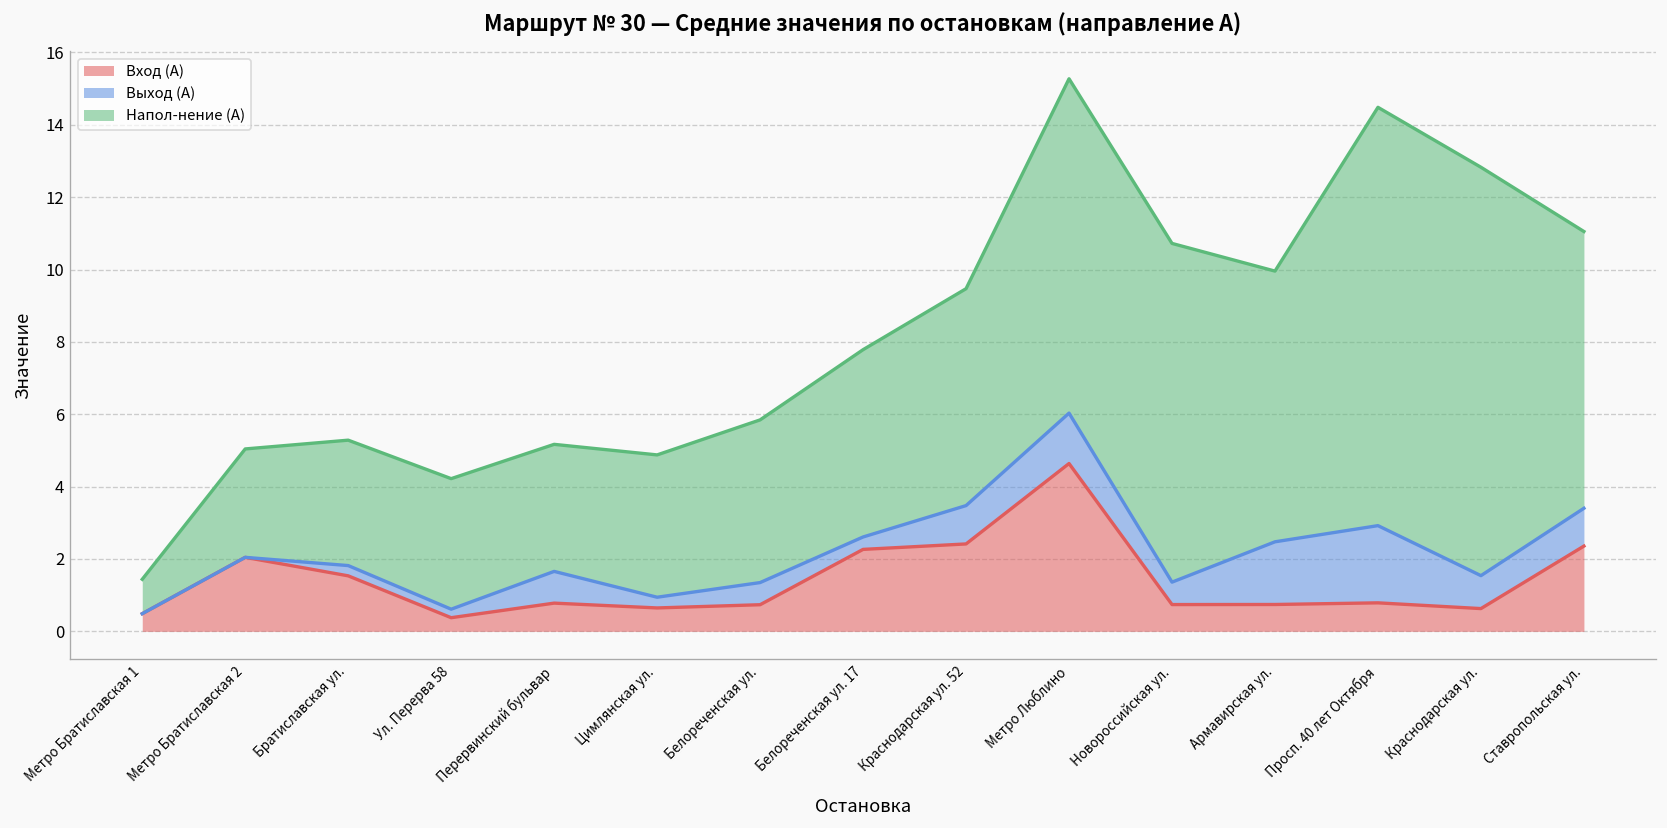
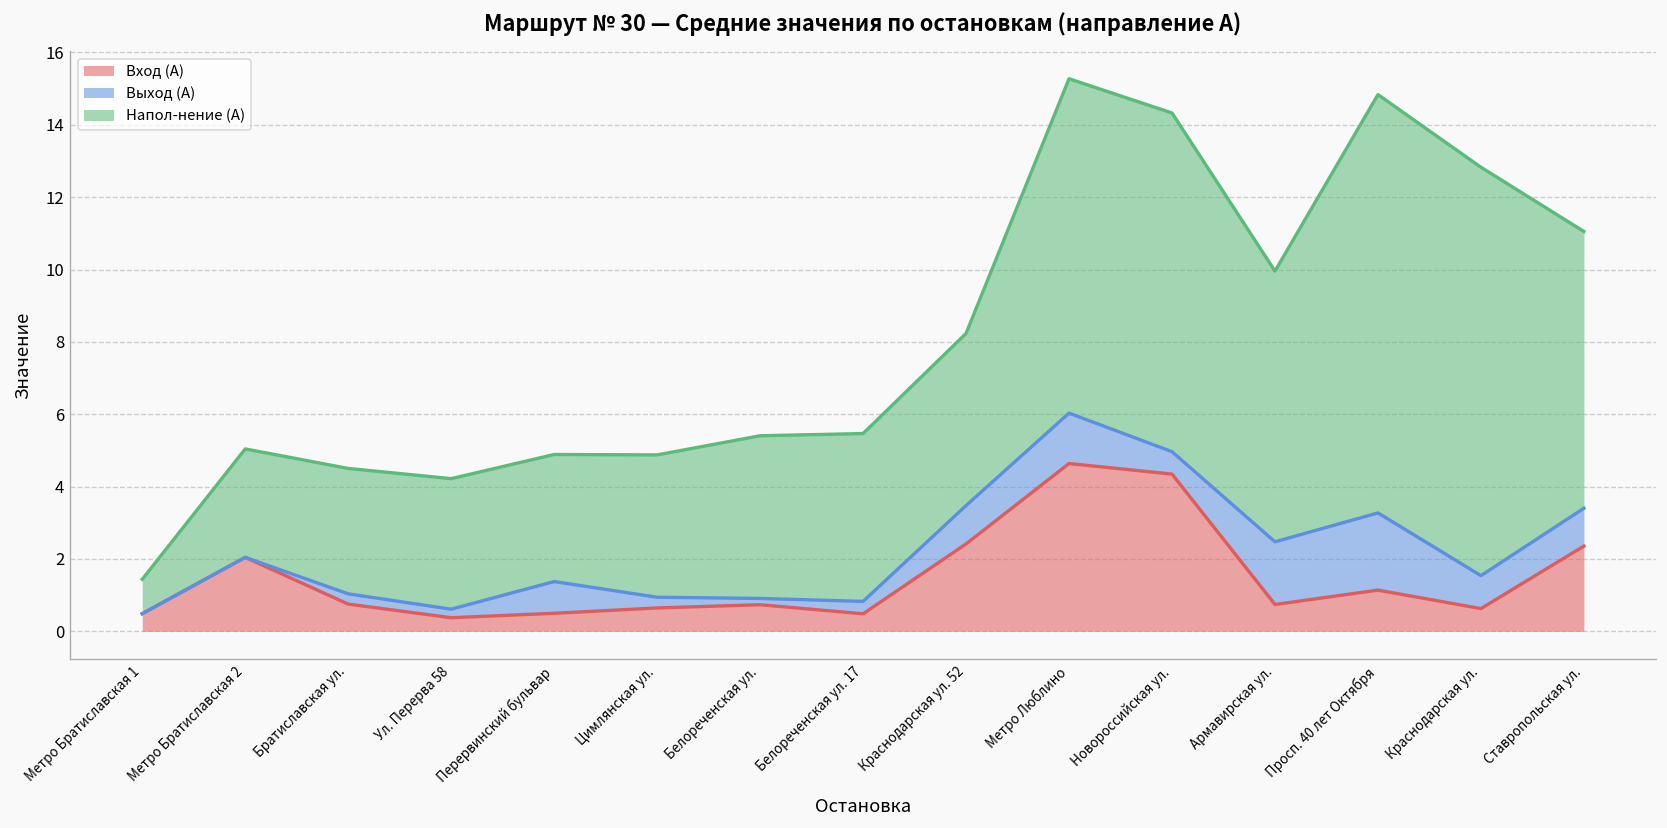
  {
    "Вход (А)": {
-     "Братиславская ул.": 1.5,
+     "Братиславская ул.": 0.8,
      "Ул. Перерва 58": 0.4,
-     "Перервинский бульвар": 0.8,
+     "Перервинский бульвар": 0.5,
      "Цимлянская ул.": 0.6,
      "Белореченская ул.": 0.7,
-     "Белореченская ул. 17": 2.3,
+     "Белореченская ул. 17": 0.5,
      "Краснодарская ул. 52": 2.4,
      "Метро Люблино": 4.6,
-     "Новороссийская ул.": 0.7,
+     "Новороссийская ул.": 4.3,
      "Армавирская ул.": 0.7,
-     "Просп. 40 лет Октября": 0.8,
+     "Просп. 40 лет Октября": 1.1,
      "Краснодарская ул.": 0.6,
      "Ставропольская ул.": 2.4
    },
    "Выход (А)": {
      "Братиславская ул.": 0.3,
      "Ул. Перерва 58": 0.2,
      "Перервинский бульвар": 0.9,
      "Цимлянская ул.": 0.3,
-     "Белореченская ул.": 0.6,
+     "Белореченская ул.": 0.2,
      "Белореченская ул. 17": 0.3,
      "Краснодарская ул. 52": 1.1,
      "Метро Люблино": 1.4,
      "Новороссийская ул.": 0.6,
      "Армавирская ул.": 1.7,
      "Просп. 40 лет Октября": 2.1,
      "Краснодарская ул.": 0.9,
      "Ставропольская ул.": 1.0
    },
    "Напол-нение (А)": {
      "Метро Братиславская 1": 1.0,
      "Метро Братиславская 2": 3.0,
      "Братиславская ул.": 3.5,
      "Ул. Перерва 58": 3.6,
      "Перервинский бульвар": 3.5,
      "Цимлянская ул.": 3.9,
      "Белореченская ул.": 4.5,
-     "Белореченская ул. 17": 5.2,
-     "Краснодарская ул. 52": 6.0,
+     "Белореченская ул. 17": 4.6,
+     "Краснодарская ул. 52": 4.8,
      "Метро Люблино": 9.2,
      "Новороссийская ул.": 9.4,
      "Армавирская ул.": 7.5,
      "Просп. 40 лет Октября": 11.6,
      "Краснодарская ул.": 11.3,
      "Ставропольская ул.": 7.6
    }
  }
